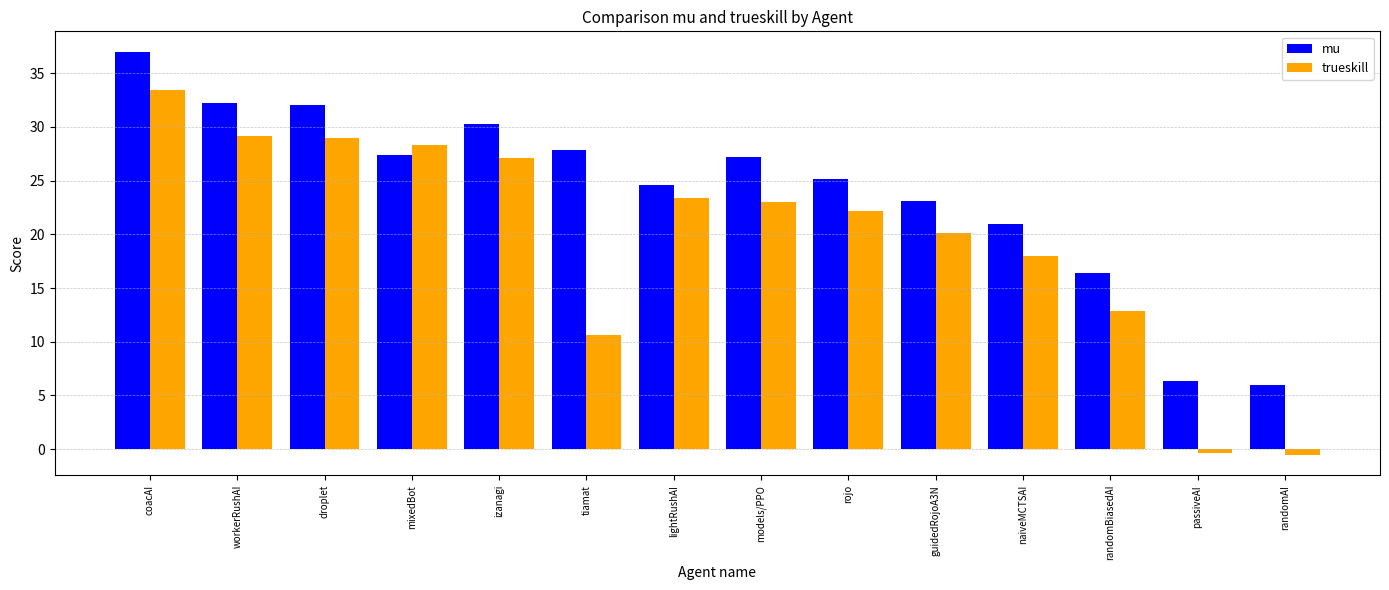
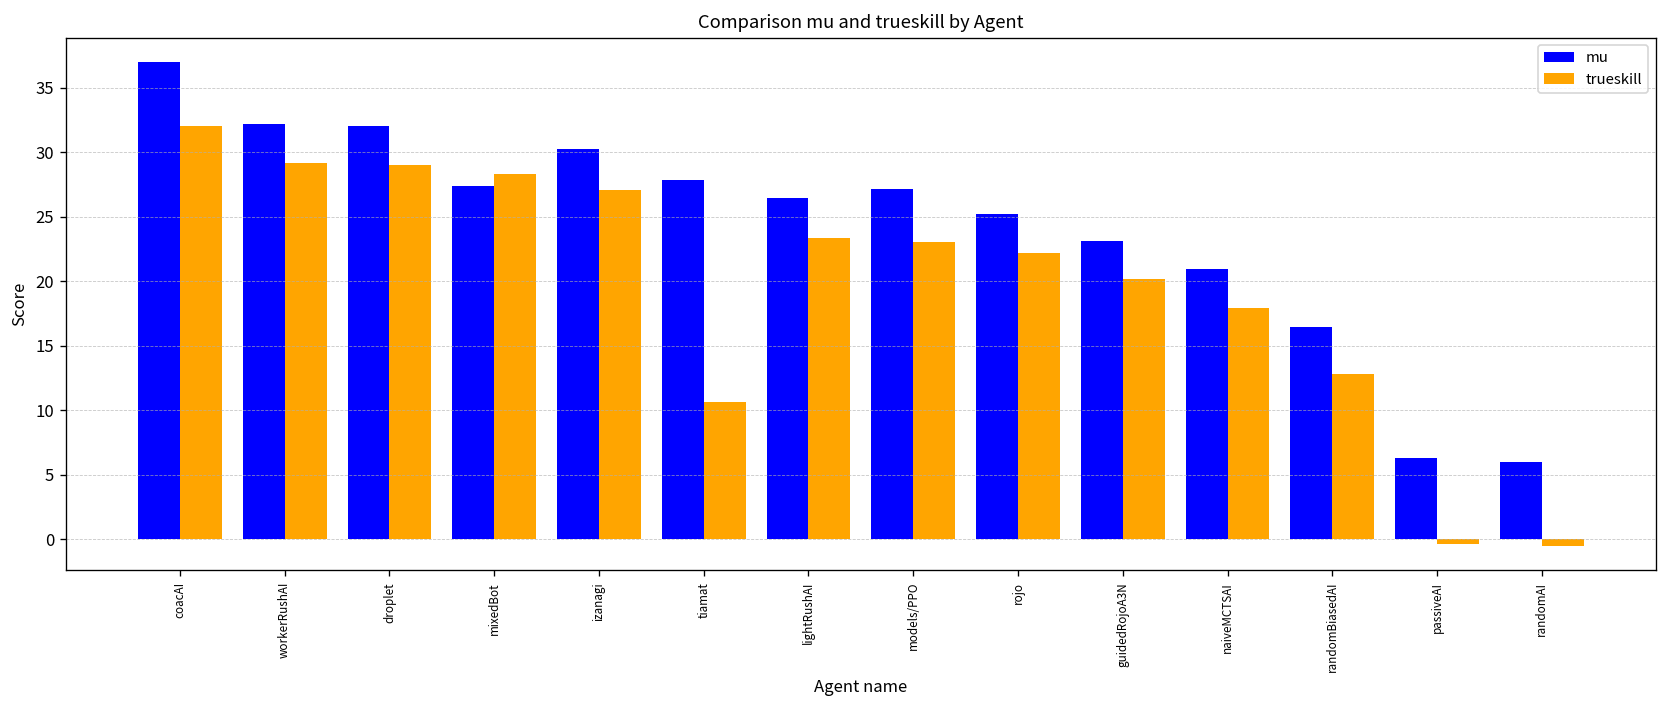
  {
    "mu": {
      "coacAI": 37.0,
      "workerRushAI": 32.2,
      "droplet": 32.0,
      "mixedBot": 27.4,
      "izanagi": 30.3,
      "tiamat": 27.8,
-     "lightRushAI": 24.6,
+     "lightRushAI": 26.4,
      "models/PPO": 27.2,
      "rojo": 25.2,
      "guidedRojoA3N": 23.1,
      "naiveMCTSAI": 20.9,
      "randomBiasedAI": 16.4,
      "passiveAI": 6.3,
      "randomAI": 5.9
    },
    "trueskill": {
-     "coacAI": 33.4,
+     "coacAI": 32.0,
      "workerRushAI": 29.1,
      "droplet": 29.0,
      "mixedBot": 28.3,
      "izanagi": 27.1,
      "tiamat": 10.7,
      "lightRushAI": 23.4,
      "models/PPO": 23.1,
      "rojo": 22.2,
      "guidedRojoA3N": 20.2,
      "naiveMCTSAI": 17.9,
      "randomBiasedAI": 12.8,
      "passiveAI": -0.4,
      "randomAI": -0.5
    }
  }
